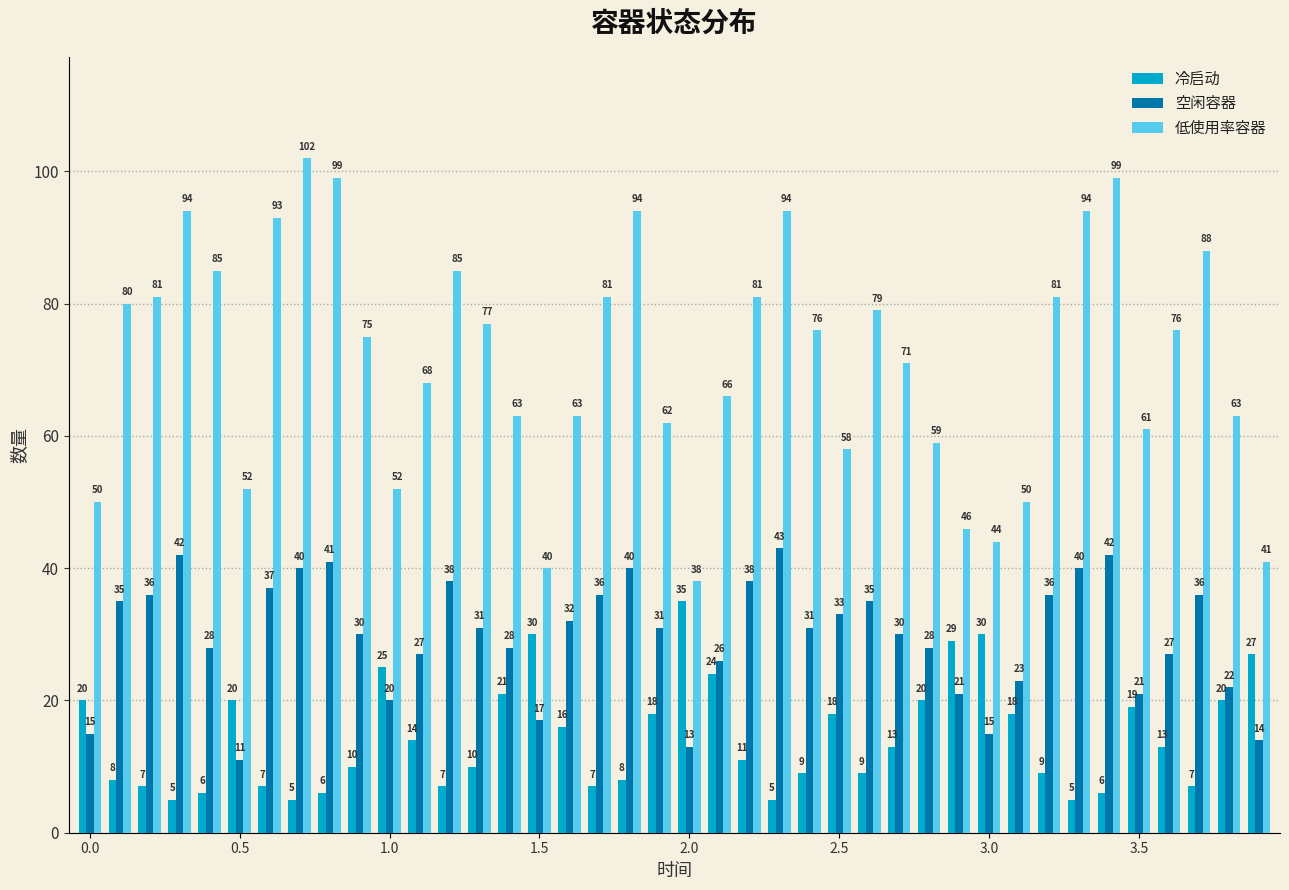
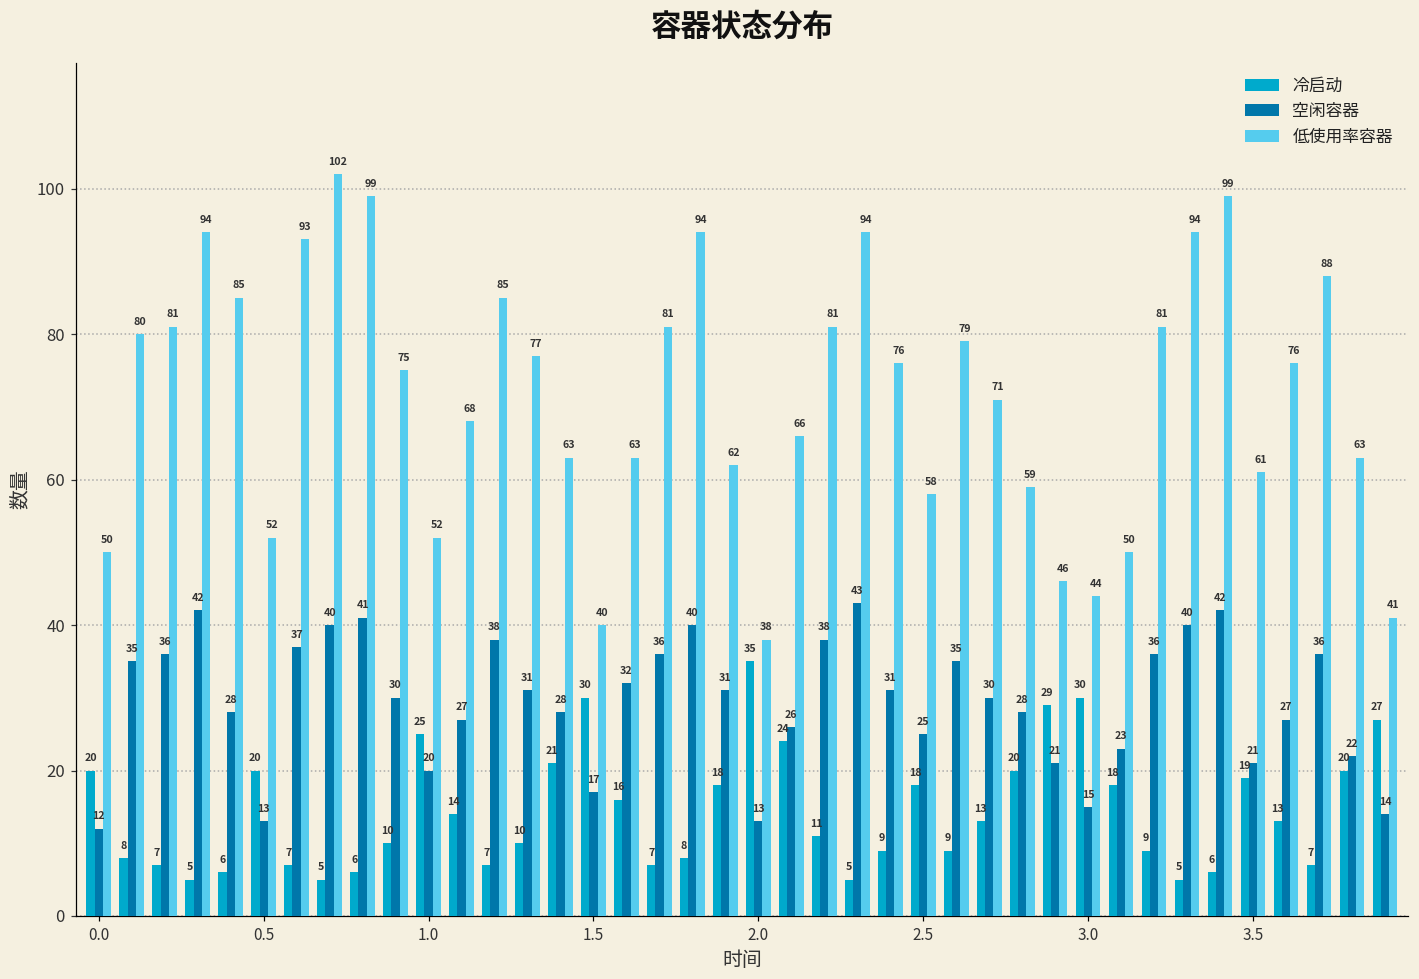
  {
    "空闲容器": {
-     "0.0": 15,
-     "0.5": 11,
+     "0.0": 12,
+     "0.5": 13,
      "1.0": 20,
      "1.5": 17,
      "2.0": 13,
-     "2.5": 33,
+     "2.5": 25,
      "3.0": 15,
      "3.5": 21
    }
  }
